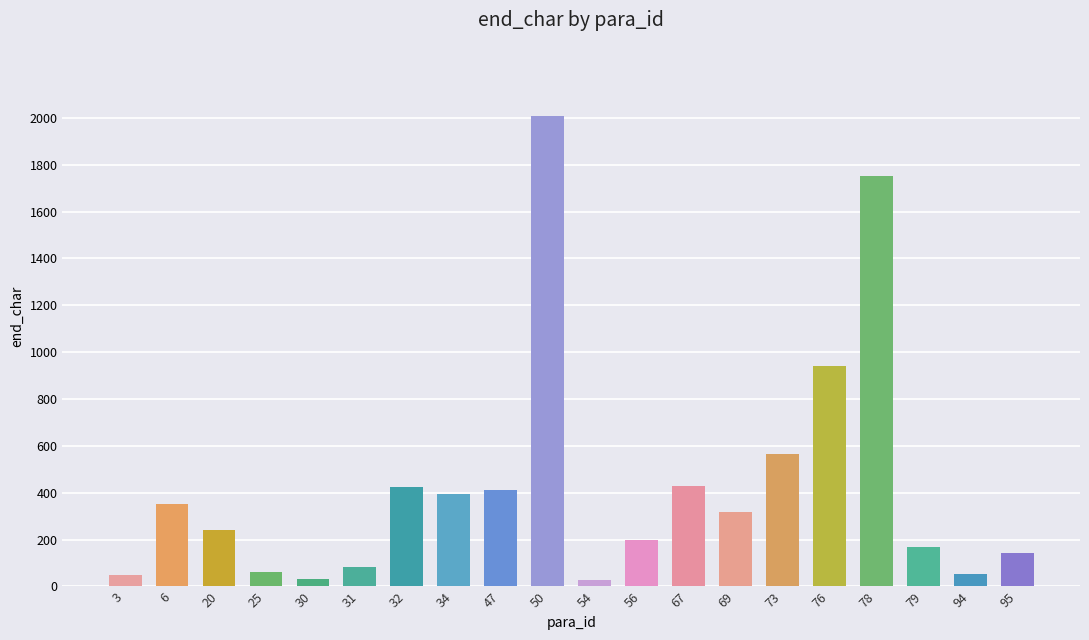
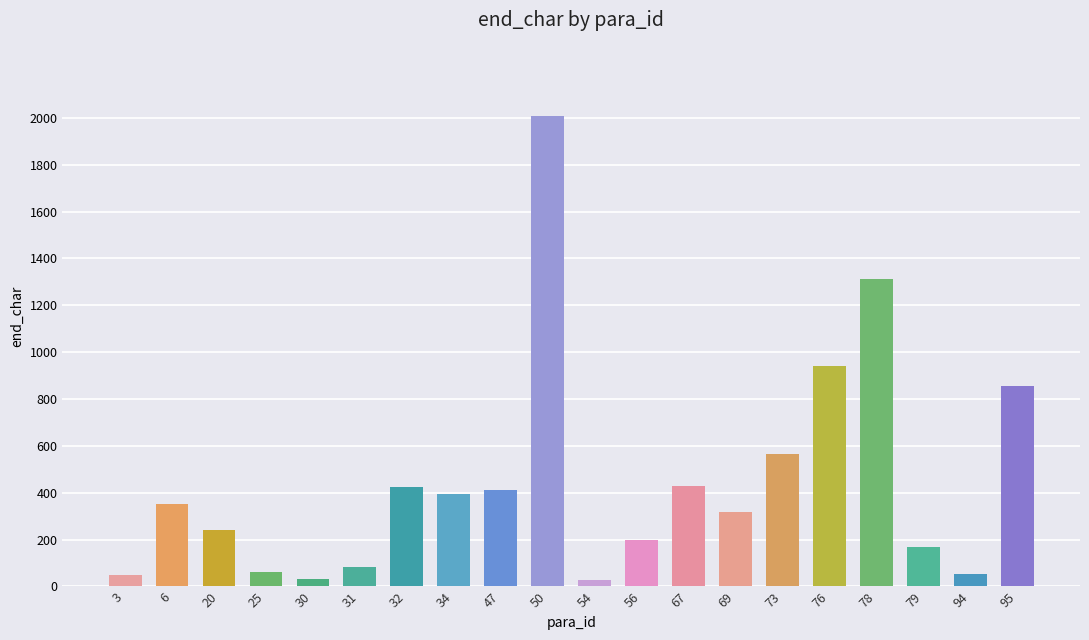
  {
    "3": 50,
    "6": 350,
    "20": 240,
    "25": 60,
    "30": 30,
    "31": 80,
    "32": 420,
    "34": 390,
    "47": 410,
    "50": 2010,
    "54": 30,
    "56": 200,
    "67": 430,
    "69": 320,
    "73": 570,
    "76": 940,
-   "78": 1750,
+   "78": 1310,
    "79": 170,
    "94": 50,
-   "95": 140
+   "95": 860
  }
